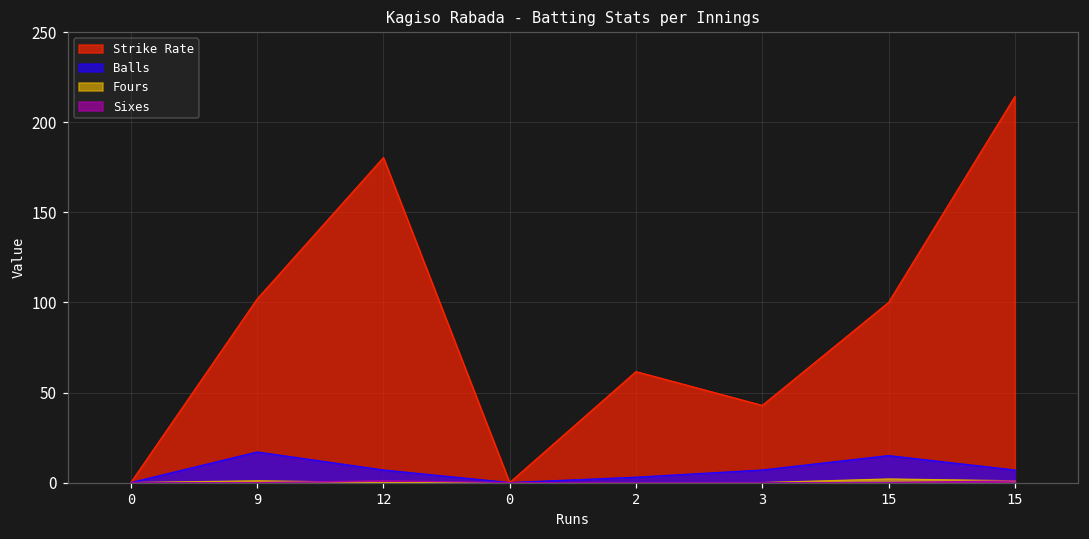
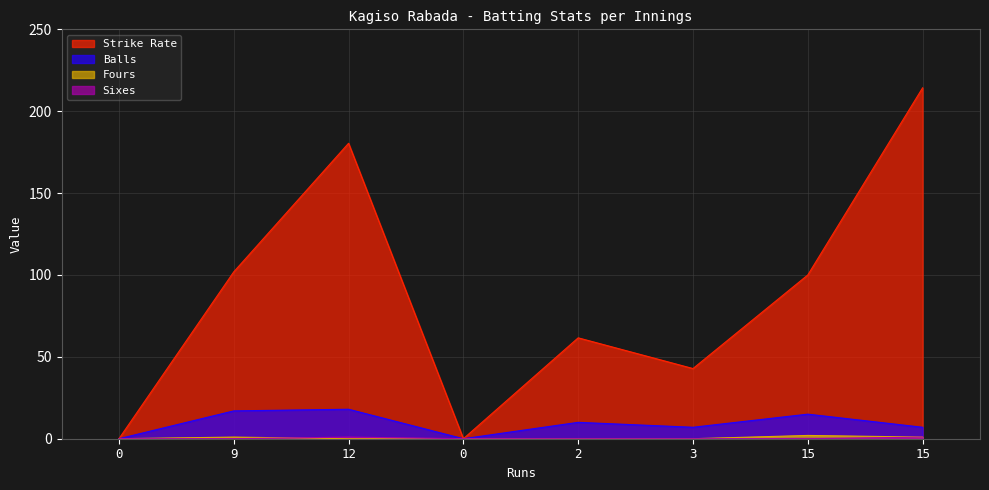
  {
    "Strike Rate": {
      "9": 102,
      "12": 180,
      "2": 62,
      "3": 43
    },
    "Balls": {
      "9": 17,
-     "12": 7,
-     "2": 3,
+     "12": 18,
+     "2": 10,
      "3": 7
    }
  }
